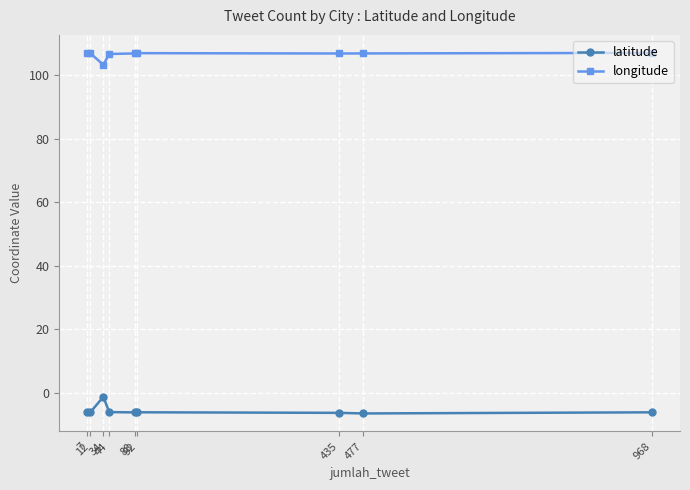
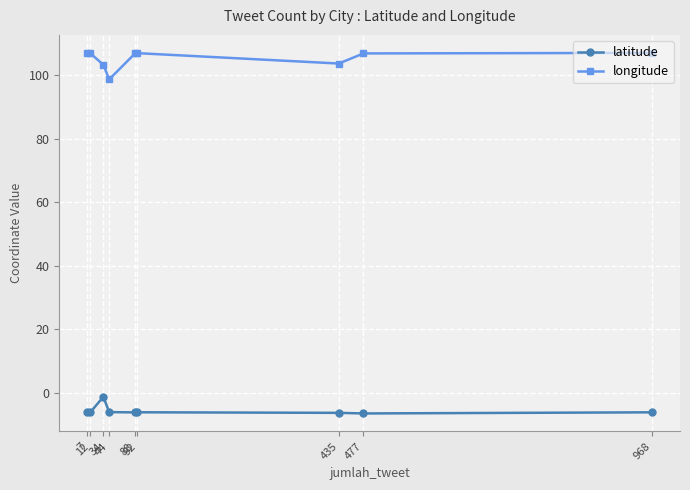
  {
    "latitude": {
      "7": -6,
      "12": -6,
      "34": -1,
      "44": -6,
      "88": -6,
      "92": -6,
      "435": -6,
      "477": -7,
      "968": -6
    },
    "longitude": {
      "7": 107,
      "12": 107,
      "34": 103,
-     "44": 107,
+     "44": 99,
      "88": 107,
      "92": 107,
-     "435": 107,
+     "435": 104,
      "477": 107
    }
  }
